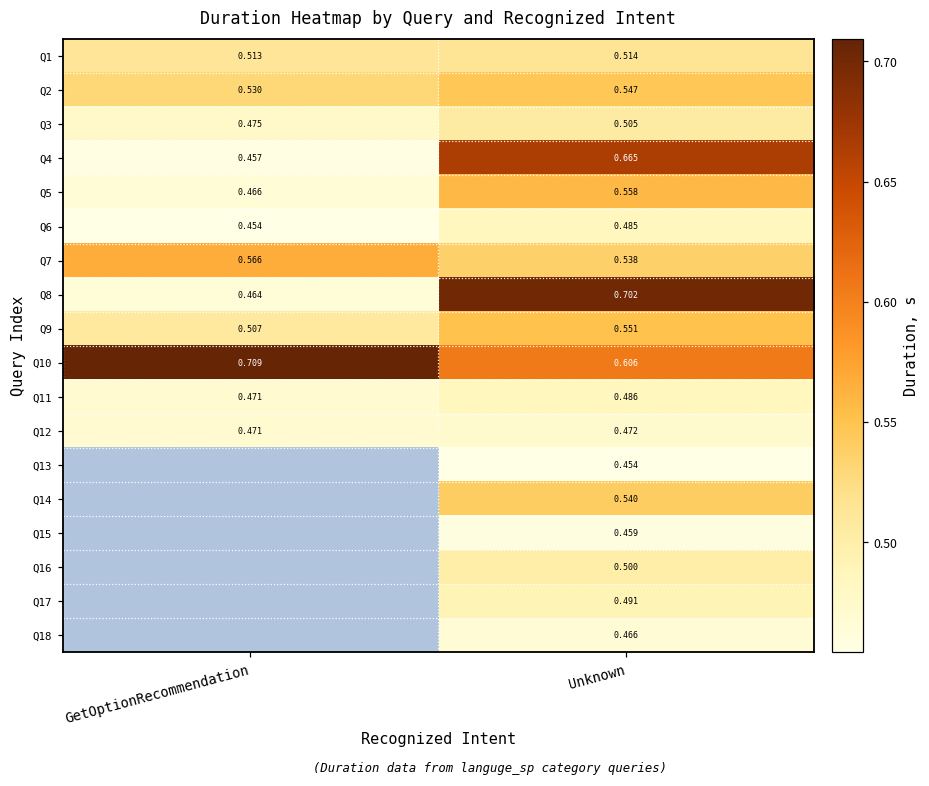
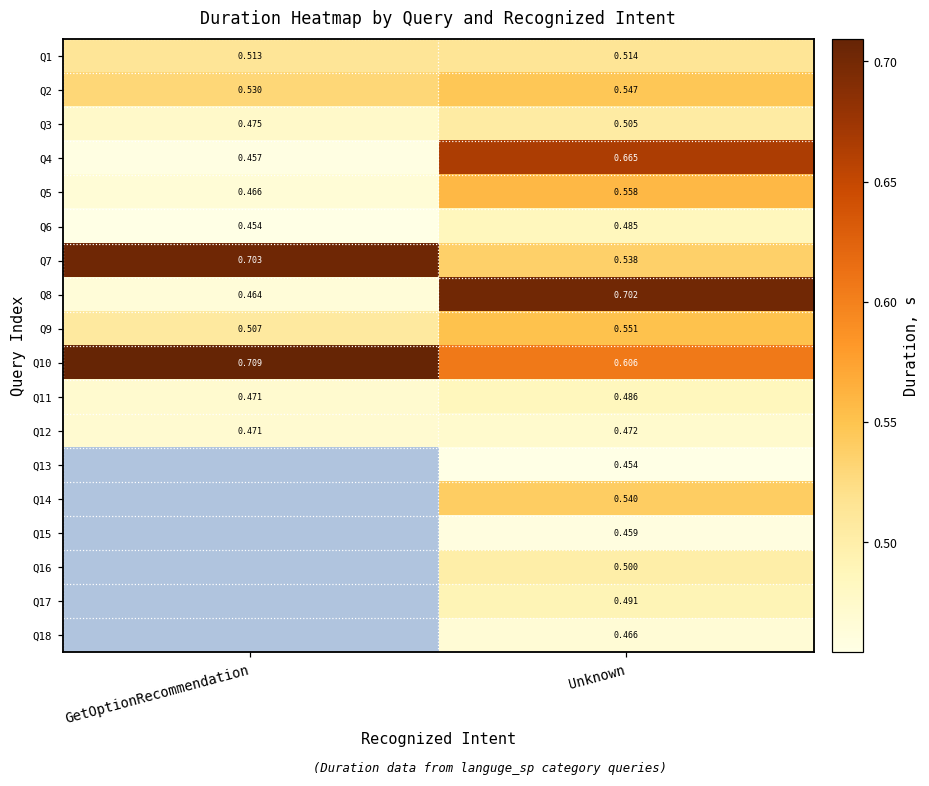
  {
    "Q1": {
      "GetOptionRecommendation": 0.513,
      "Unknown": 0.514
    },
    "Q2": {
      "GetOptionRecommendation": 0.530,
      "Unknown": 0.547
    },
    "Q3": {
      "GetOptionRecommendation": 0.475,
      "Unknown": 0.505
    },
    "Q4": {
      "GetOptionRecommendation": 0.457,
      "Unknown": 0.665
    },
    "Q5": {
      "GetOptionRecommendation": 0.466,
      "Unknown": 0.558
    },
    "Q6": {
      "GetOptionRecommendation": 0.454,
      "Unknown": 0.485
    },
    "Q7": {
-     "GetOptionRecommendation": 0.566,
+     "GetOptionRecommendation": 0.703,
      "Unknown": 0.538
    },
    "Q8": {
      "GetOptionRecommendation": 0.464,
      "Unknown": 0.702
    },
    "Q9": {
      "GetOptionRecommendation": 0.507,
      "Unknown": 0.551
    },
    "Q10": {
      "GetOptionRecommendation": 0.709,
      "Unknown": 0.606
    },
    "Q11": {
      "GetOptionRecommendation": 0.471,
      "Unknown": 0.486
    },
    "Q12": {
      "GetOptionRecommendation": 0.471,
      "Unknown": 0.472
    },
    "Q13": {
      "Unknown": 0.454
    },
    "Q14": {
      "Unknown": 0.540
    },
    "Q15": {
      "Unknown": 0.459
    },
    "Q16": {
      "Unknown": 0.500
    },
    "Q17": {
      "Unknown": 0.491
    },
    "Q18": {
      "Unknown": 0.466
    }
  }
